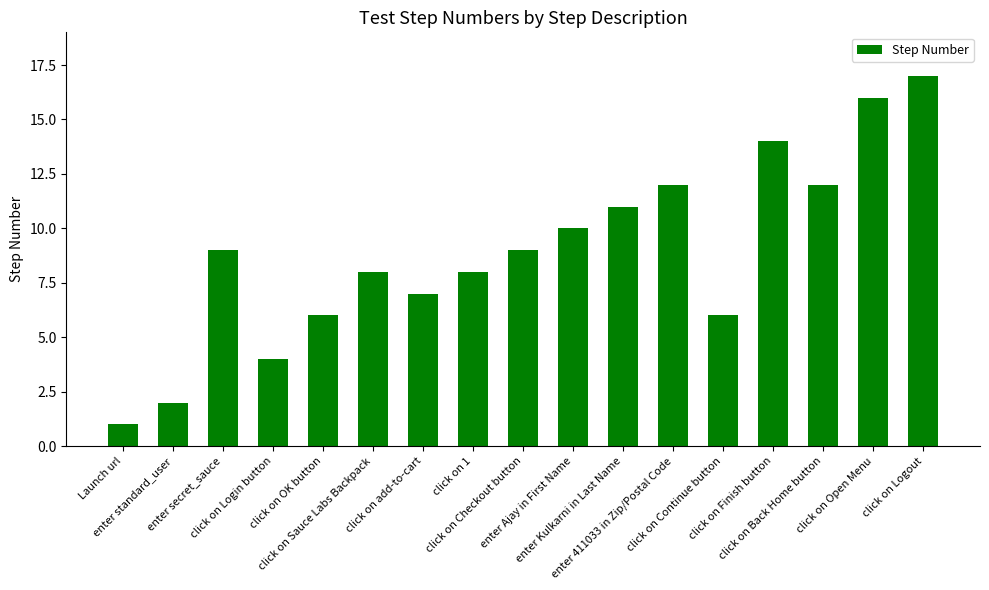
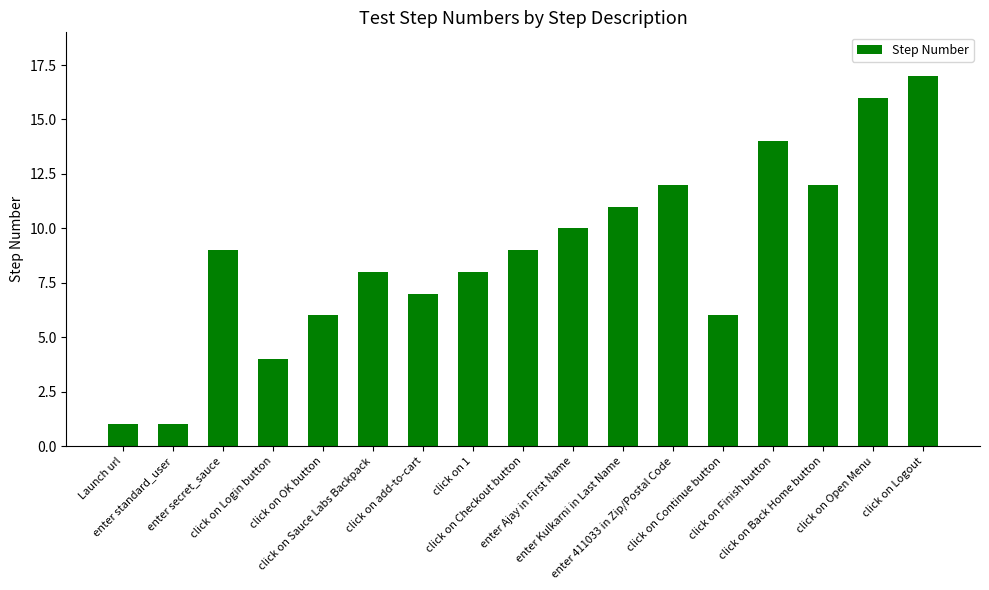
  {
    "Launch url": 1,
-   "enter standard_user": 2,
+   "enter standard_user": 1,
    "enter secret_sauce": 9,
    "click on Login button": 4,
    "click on OK button": 6,
    "click on Sauce Labs Backpack": 8,
    "click on add-to-cart": 7,
    "click on 1": 8,
    "click on Checkout button": 9,
    "enter Ajay in First Name": 10,
    "enter Kulkarni in Last Name": 11,
    "enter 411033 in Zip/Postal Code": 12,
    "click on Continue button": 6,
    "click on Finish button": 14,
    "click on Back Home button": 12,
    "click on Open Menu": 16,
    "click on Logout": 17
  }
